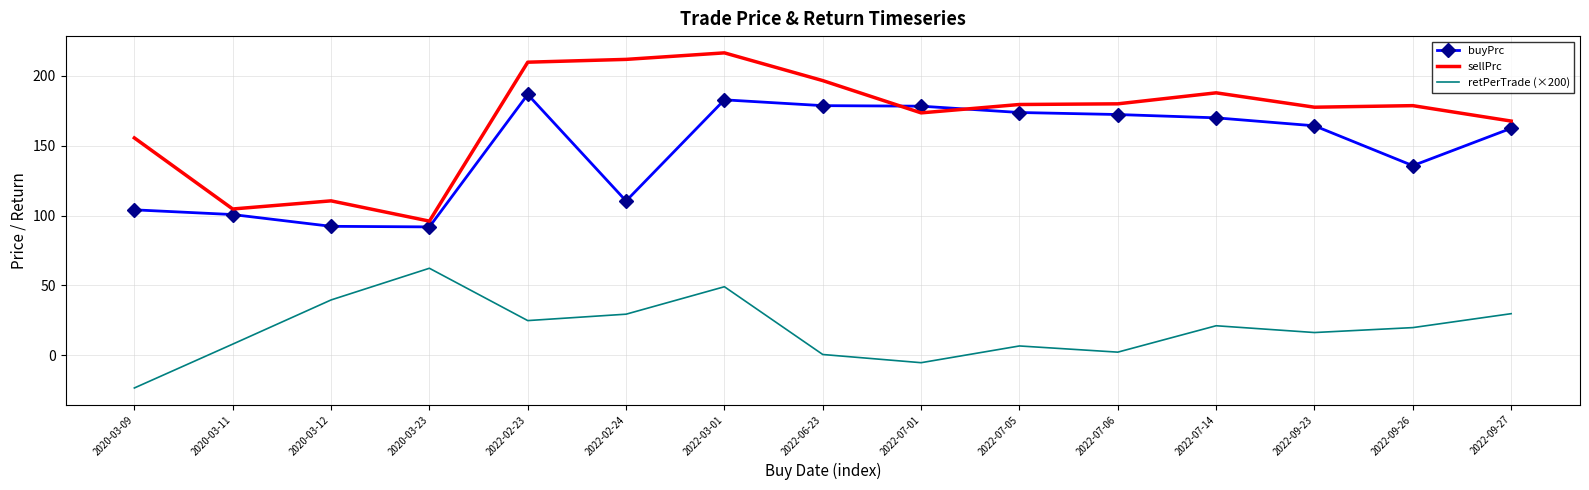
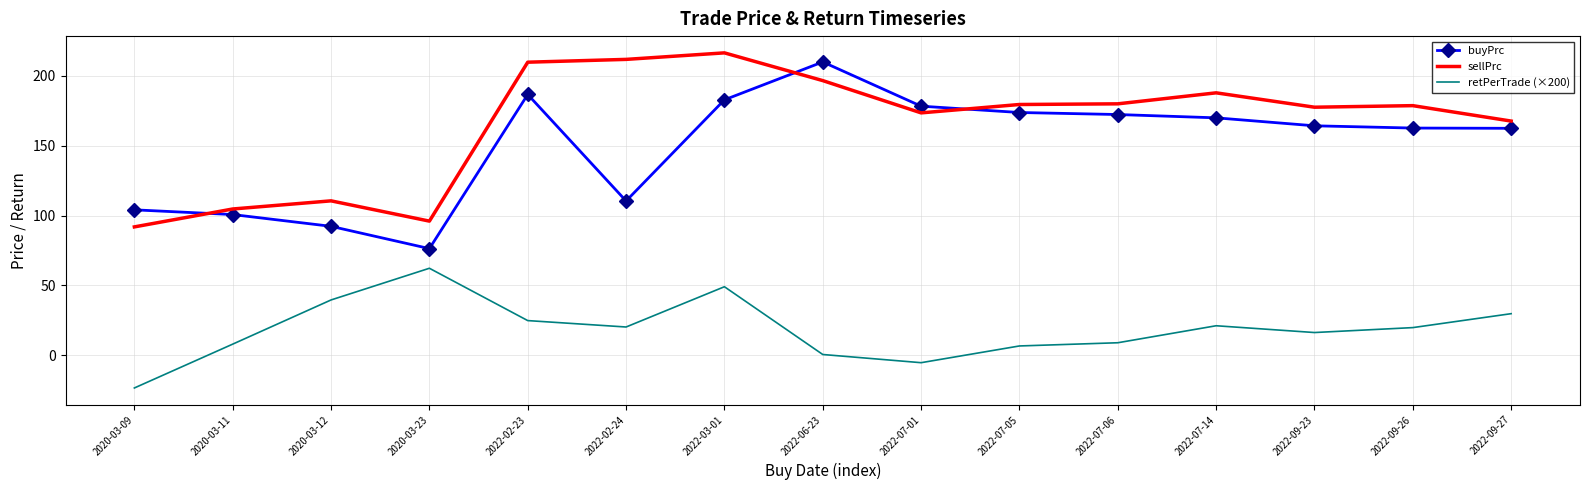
  {
    "buyPrc": {
      "2020-03-09": 104,
      "2020-03-11": 101,
      "2020-03-12": 92,
-     "2020-03-23": 92,
+     "2020-03-23": 76,
      "2022-02-23": 187,
      "2022-02-24": 110,
      "2022-03-01": 183,
-     "2022-06-23": 179,
+     "2022-06-23": 210,
      "2022-07-01": 178,
      "2022-07-05": 174,
      "2022-07-06": 172,
      "2022-07-14": 170,
      "2022-09-23": 164,
-     "2022-09-26": 136,
+     "2022-09-26": 163,
      "2022-09-27": 162
    },
    "sellPrc": {
-     "2020-03-09": 156,
+     "2020-03-09": 92,
      "2020-03-11": 105,
      "2020-03-12": 111,
      "2020-03-23": 96,
      "2022-02-23": 210,
      "2022-02-24": 212,
      "2022-03-01": 216,
      "2022-06-23": 197,
      "2022-07-01": 173,
      "2022-07-05": 179,
      "2022-07-06": 180,
      "2022-07-14": 188,
      "2022-09-23": 178,
      "2022-09-26": 179,
      "2022-09-27": 168
    },
    "retPerTrade (×200)": {
      "2020-03-09": -23,
      "2020-03-11": 8,
      "2020-03-12": 40,
      "2020-03-23": 62,
      "2022-02-23": 25,
-     "2022-02-24": 29,
+     "2022-02-24": 20,
      "2022-03-01": 49,
      "2022-06-23": 0,
      "2022-07-01": -5,
      "2022-07-05": 7,
-     "2022-07-06": 2,
+     "2022-07-06": 9,
      "2022-07-14": 21,
      "2022-09-23": 16,
      "2022-09-26": 20,
      "2022-09-27": 30
    }
  }
